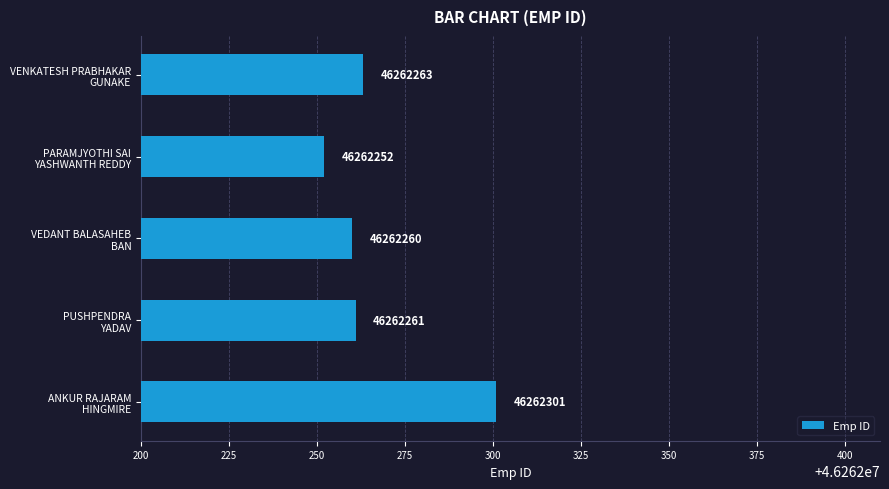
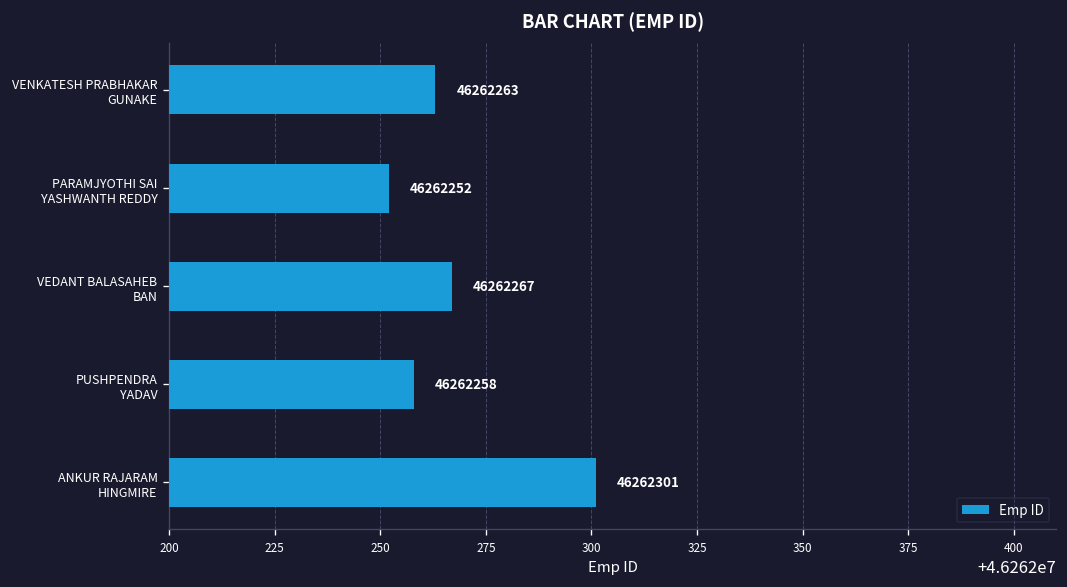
  {
    "VENKATESH PRABHAKAR GUNAKE": 46262263,
    "PARAMJYOTHI SAI YASHWANTH REDDY": 46262252,
-   "VEDANT BALASAHEB BAN": 46262260,
-   "PUSHPENDRA YADAV": 46262261,
+   "VEDANT BALASAHEB BAN": 46262267,
+   "PUSHPENDRA YADAV": 46262258,
    "ANKUR RAJARAM HINGMIRE": 46262301
  }
